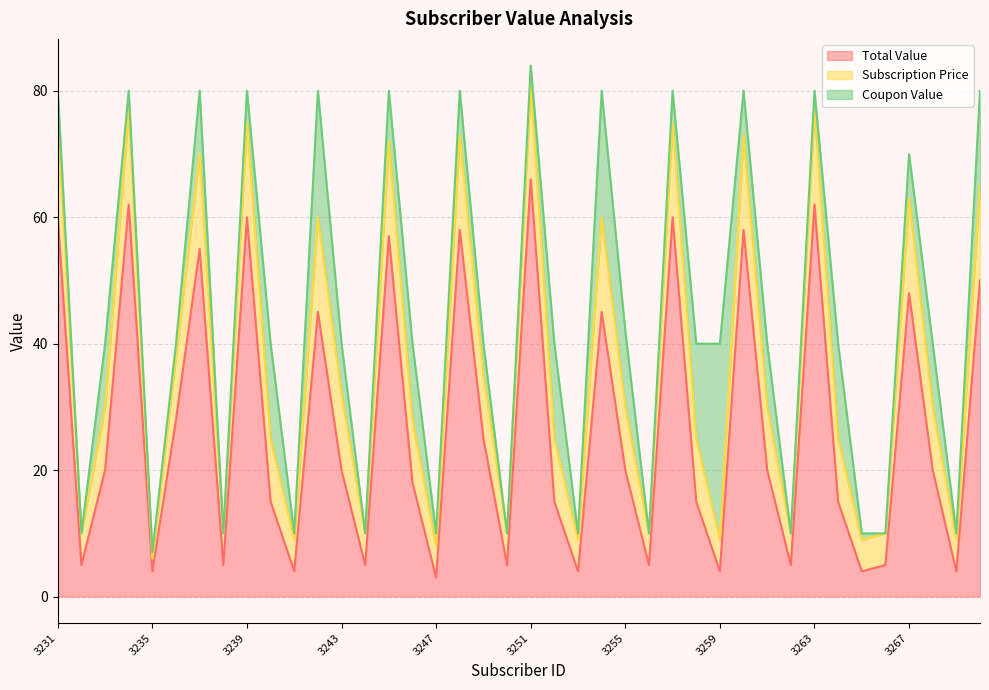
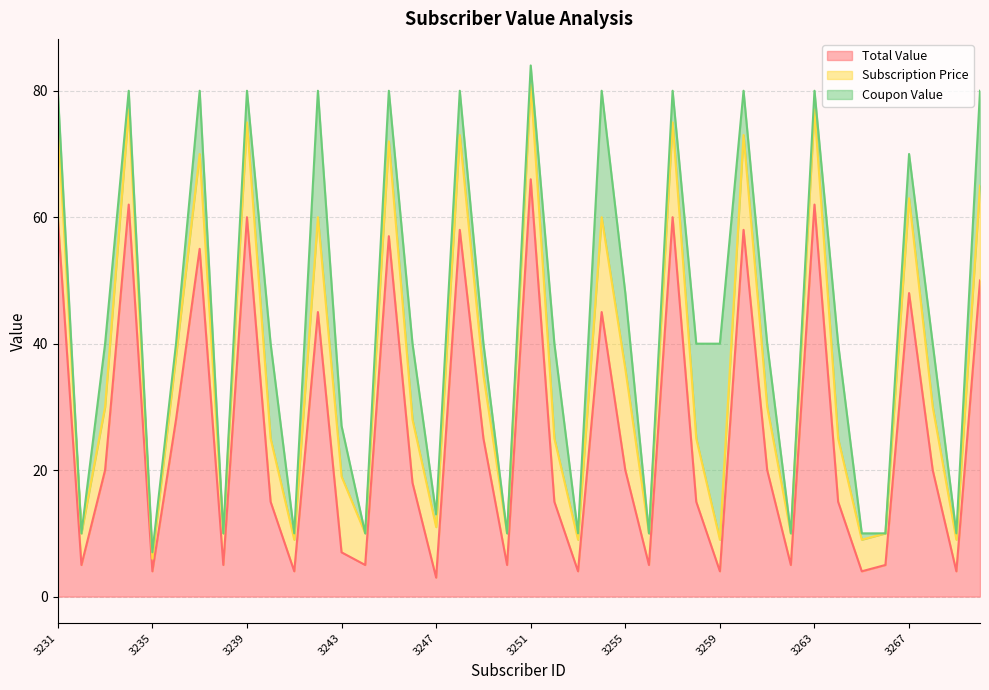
  {
    "Total Value": {
      "3231": 60,
      "3235": 4,
      "3239": 60,
-     "3243": 20,
+     "3243": 7,
      "3247": 3,
      "3251": 66,
      "3255": 20,
      "3259": 4,
      "3263": 62,
      "3267": 48
    },
    "Subscription Price": {
      "3231": 15,
      "3235": 2,
      "3239": 15,
      "3243": 12,
-     "3247": 5,
+     "3247": 8,
      "3251": 15,
-     "3255": 10,
+     "3255": 16,
      "3259": 5,
      "3263": 15,
      "3267": 15
    },
    "Coupon Value": {
      "3231": 5,
      "3235": 1,
      "3239": 5,
      "3243": 8,
      "3247": 2,
      "3251": 3,
      "3255": 12,
      "3259": 31,
      "3263": 3,
      "3267": 7
    }
  }
